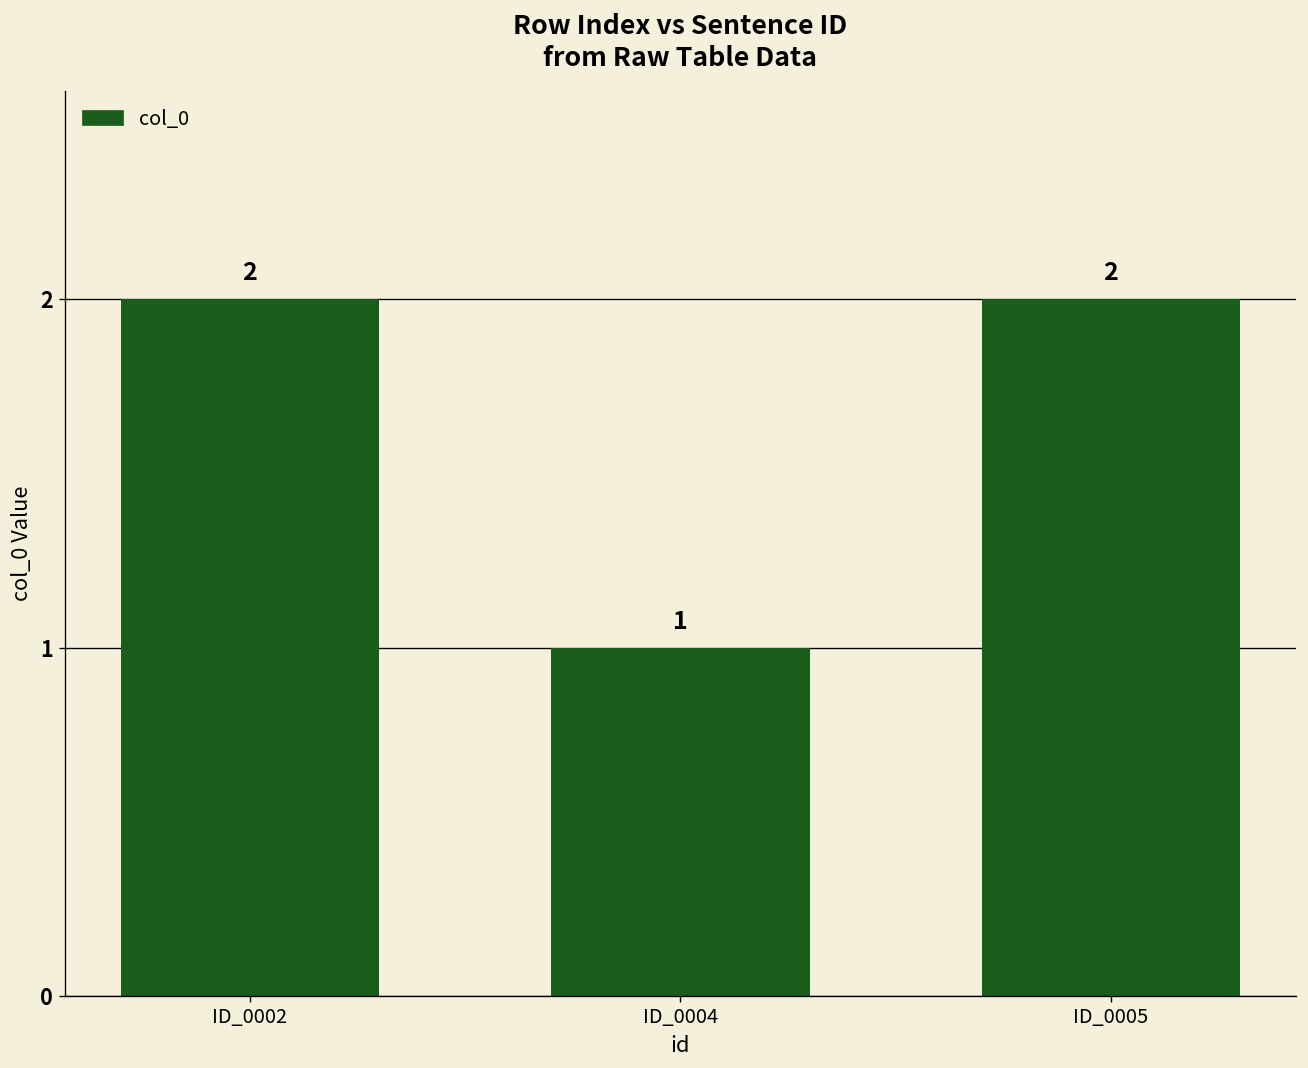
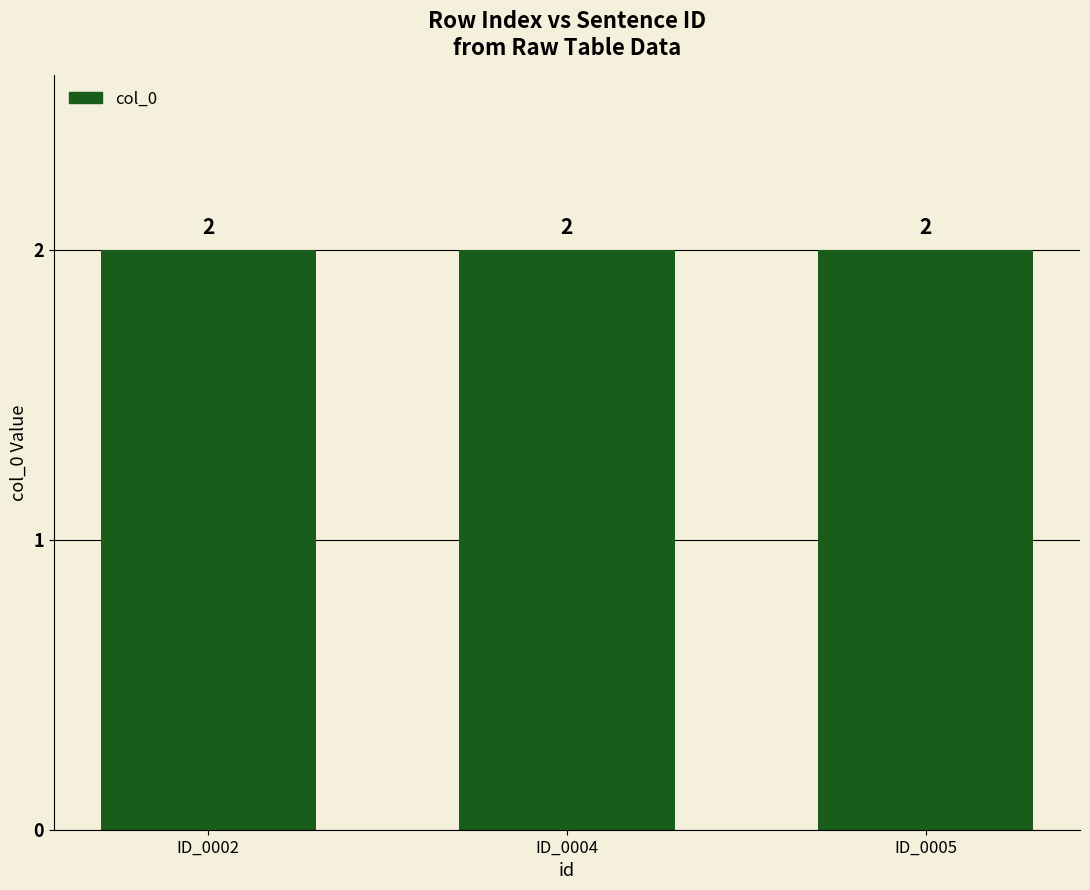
  {
    "ID_0002": 2,
-   "ID_0004": 1,
+   "ID_0004": 2,
    "ID_0005": 2
  }
